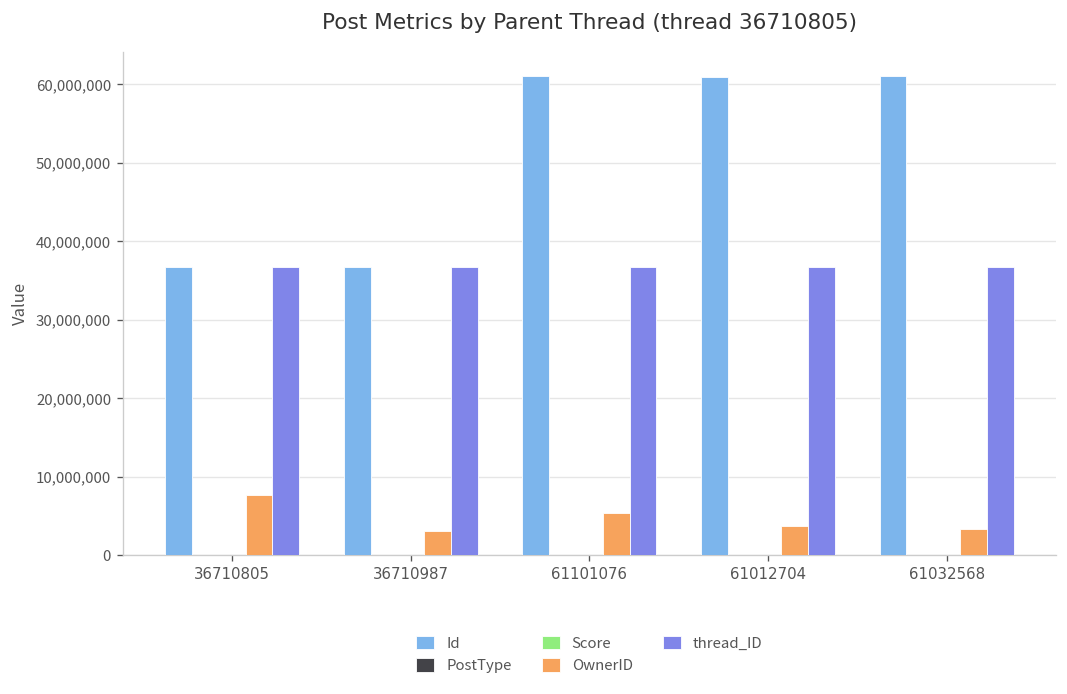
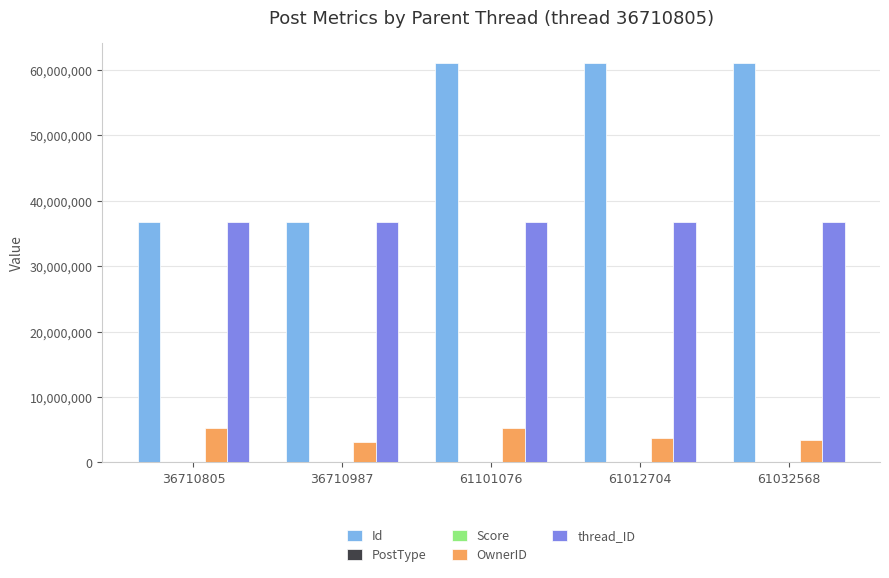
  {
    "Score": {
      "61101076": "0",
      "61012704": "0"
    },
    "OwnerID": {
-     "36710805": "8,000,000",
+     "36710805": "5,000,000",
      "36710987": "3,000,000",
      "61101076": "5,000,000",
      "61012704": "4,000,000",
      "61032568": "3,000,000"
    }
  }
